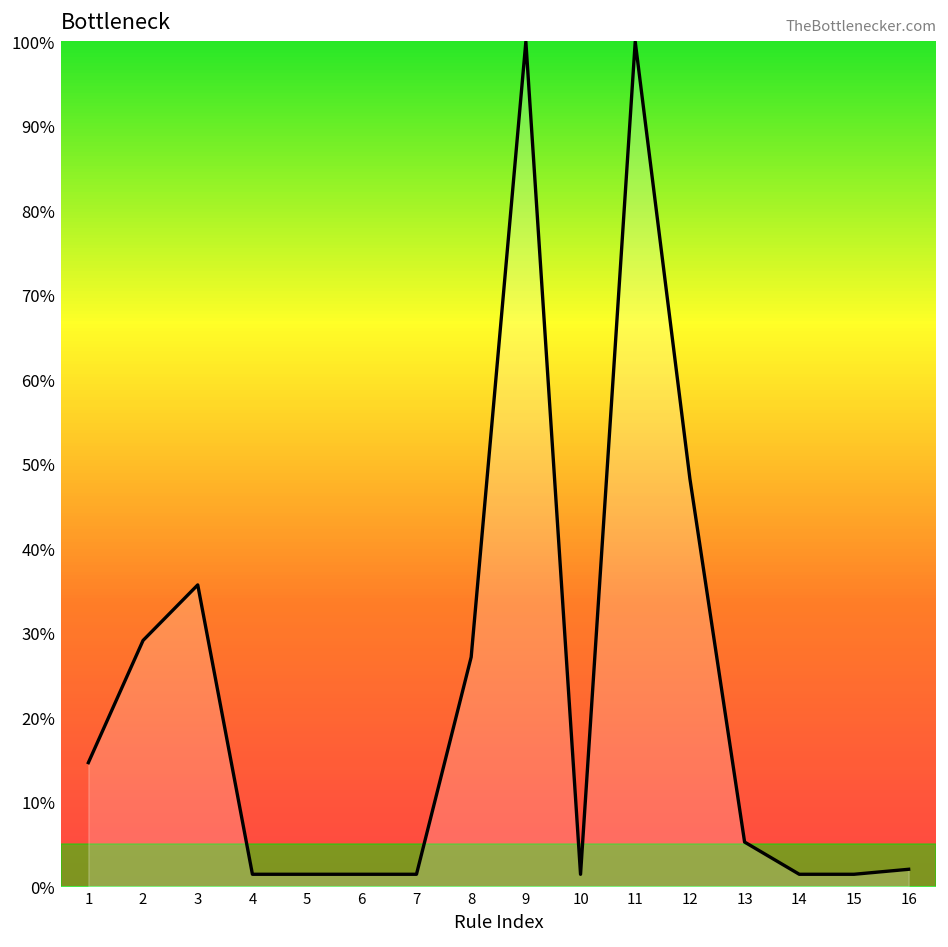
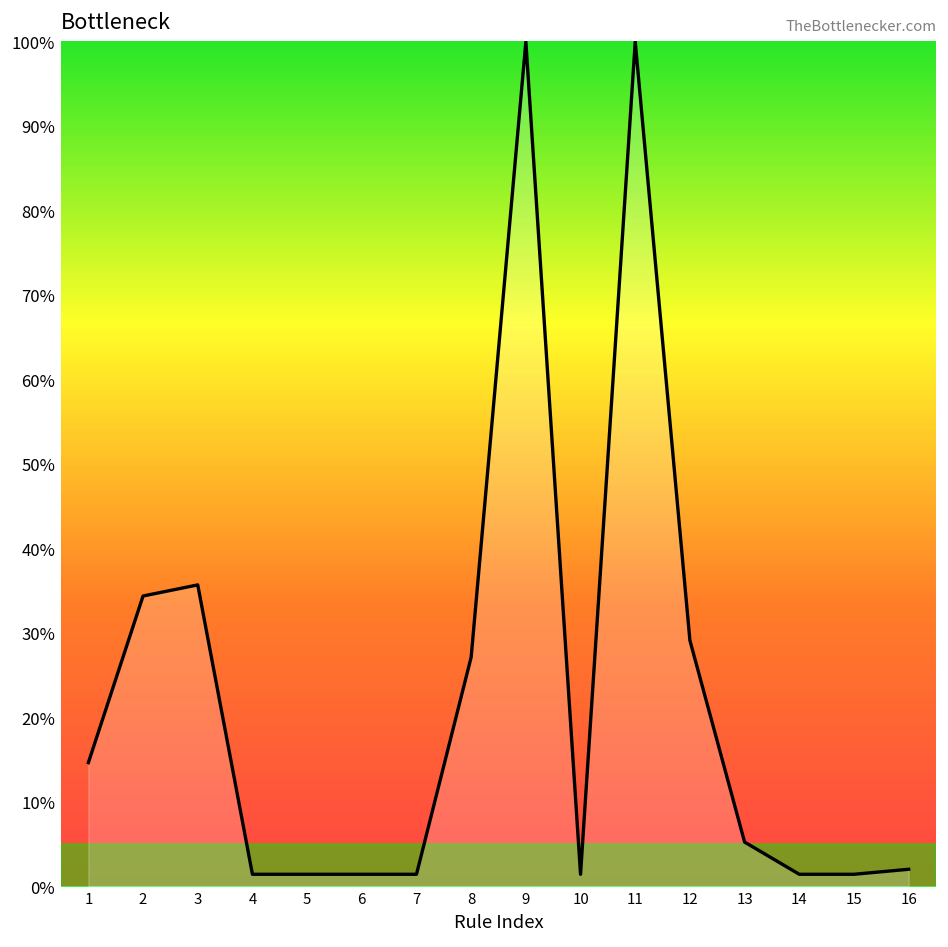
  {
    "1": "15%",
-   "2": "29%",
+   "2": "34%",
    "3": "36%",
    "8": "27%",
    "9": "100%",
    "11": "100%",
-   "12": "48%",
+   "12": "29%",
    "13": "5%"
  }
